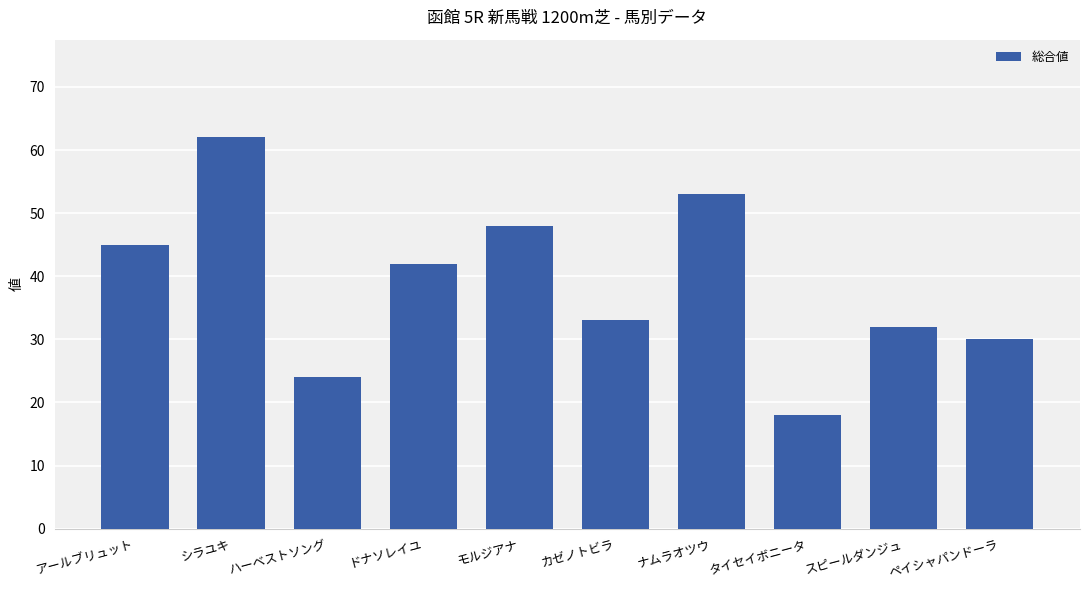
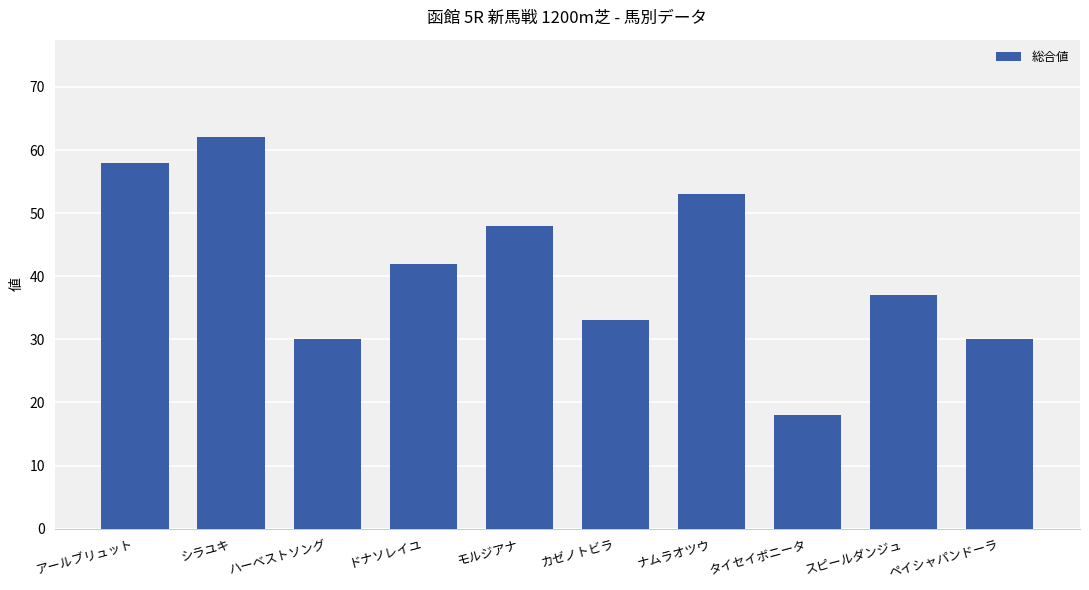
  {
-   "アールブリュット": 45,
+   "アールブリュット": 58,
    "シラユキ": 62,
-   "ハーベストソング": 24,
+   "ハーベストソング": 30,
    "ドナソレイユ": 42,
    "モルジアナ": 48,
    "カゼノトビラ": 33,
    "ナムラオツウ": 53,
    "タイセイボニータ": 18,
-   "スピールダンジュ": 32,
+   "スピールダンジュ": 37,
    "ペイシャパンドーラ": 30
  }
